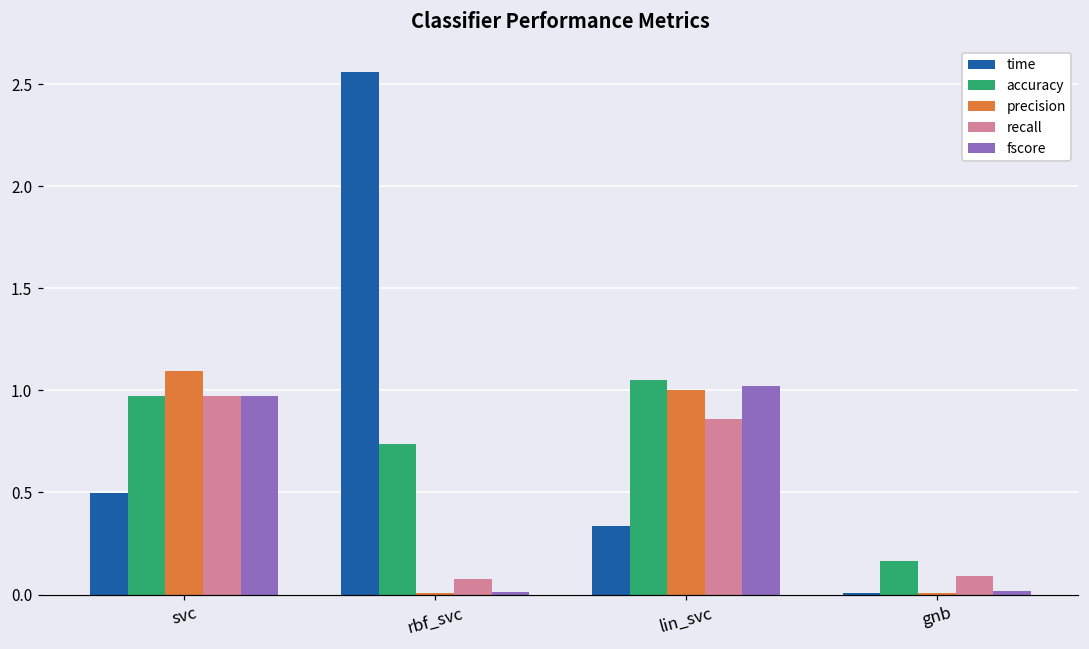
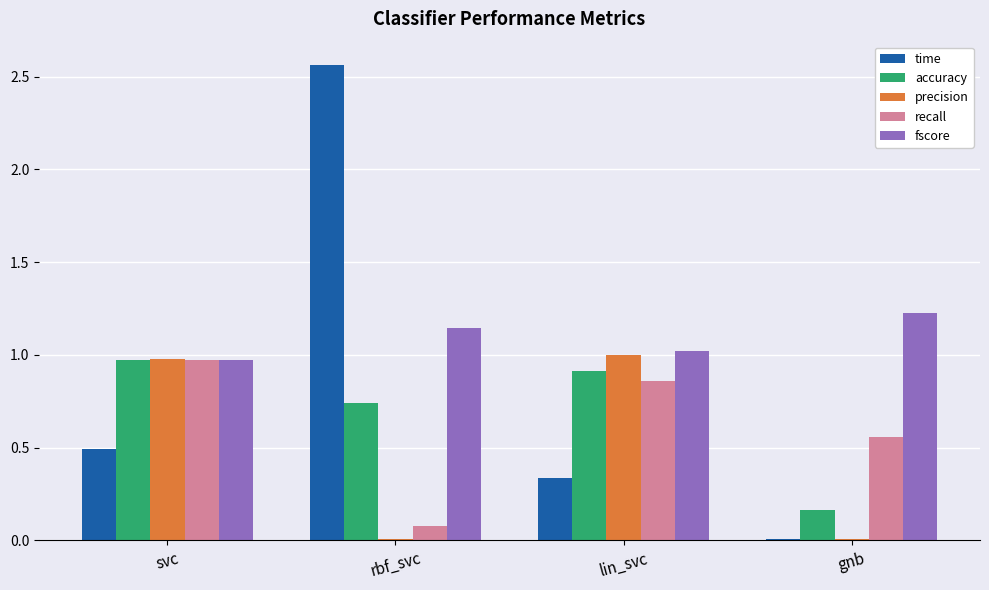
  {
    "time": {
      "svc": 0.50,
      "rbf_svc": 2.56,
      "lin_svc": 0.34
    },
    "accuracy": {
      "svc": 0.97,
      "rbf_svc": 0.74,
-     "lin_svc": 1.05,
+     "lin_svc": 0.91,
      "gnb": 0.16
    },
    "precision": {
-     "svc": 1.10,
+     "svc": 0.98,
      "lin_svc": 1.00
    },
    "recall": {
      "svc": 0.97,
      "rbf_svc": 0.08,
      "lin_svc": 0.86,
-     "gnb": 0.09
+     "gnb": 0.56
    },
    "fscore": {
      "svc": 0.97,
-     "rbf_svc": 0.01,
+     "rbf_svc": 1.15,
      "lin_svc": 1.02,
-     "gnb": 0.02
+     "gnb": 1.23
    }
  }
